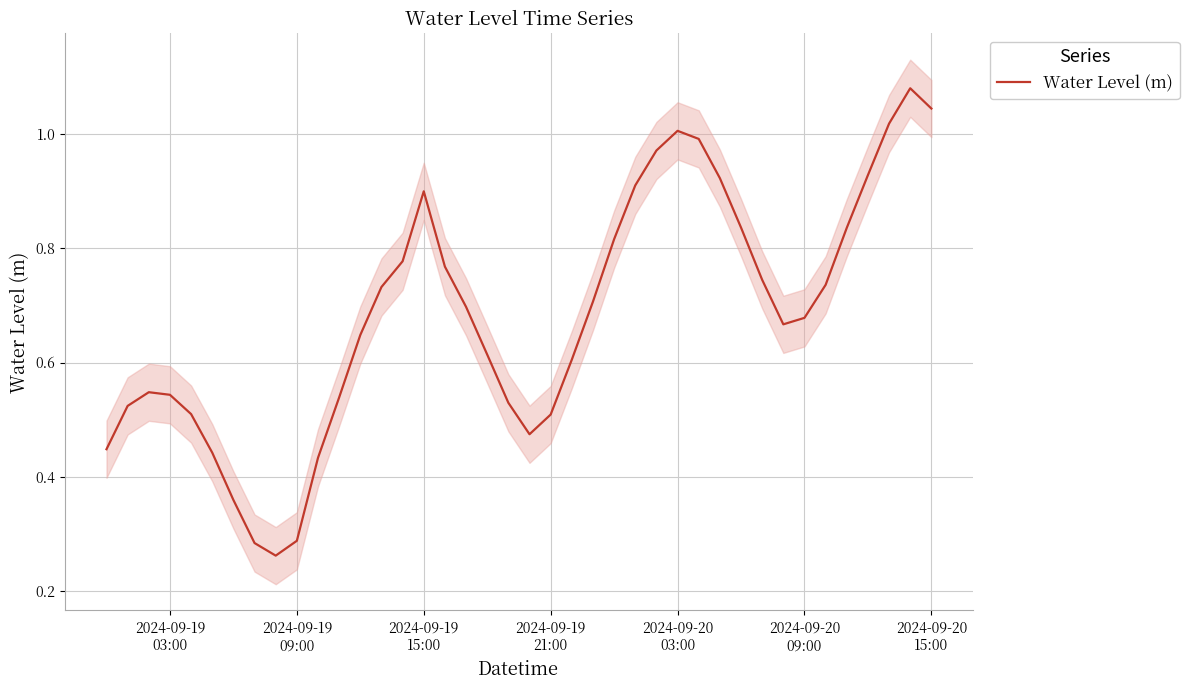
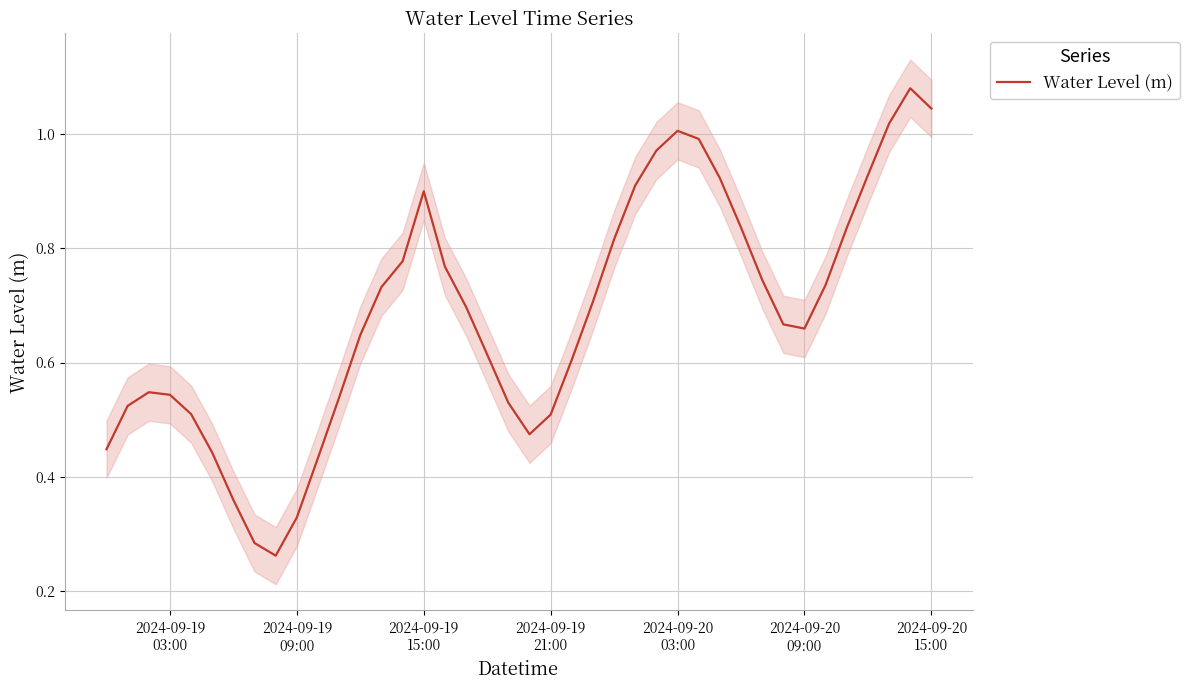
  {
    "Water Level (m)": {
      "2024-09-19 03:00": 0.54,
-     "2024-09-19 09:00": 0.29,
+     "2024-09-19 09:00": 0.33,
      "2024-09-19 15:00": 0.90,
      "2024-09-19 21:00": 0.51,
      "2024-09-20 03:00": 1.01,
-     "2024-09-20 09:00": 0.68,
+     "2024-09-20 09:00": 0.66,
      "2024-09-20 15:00": 1.04
    }
  }
